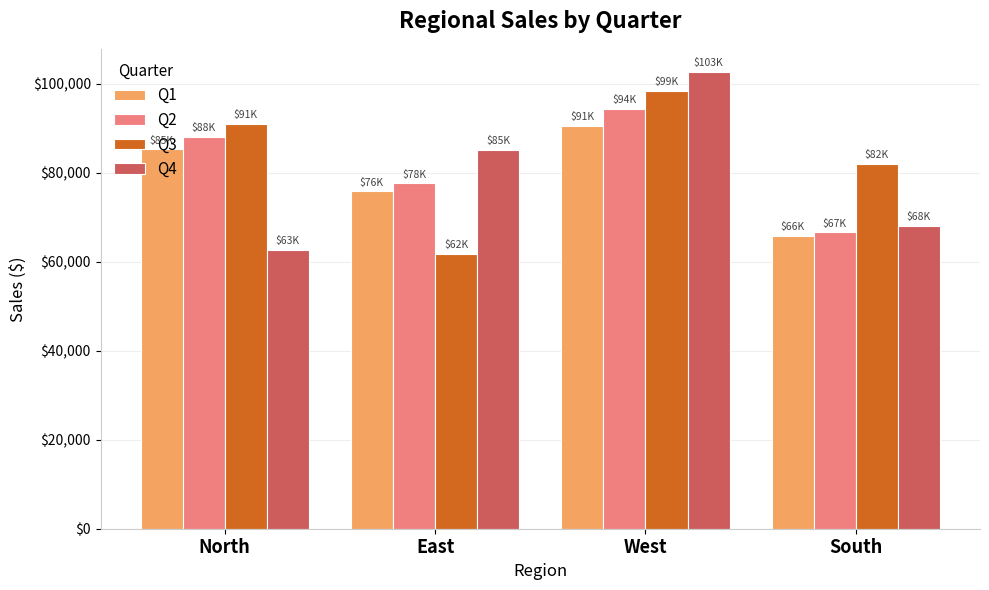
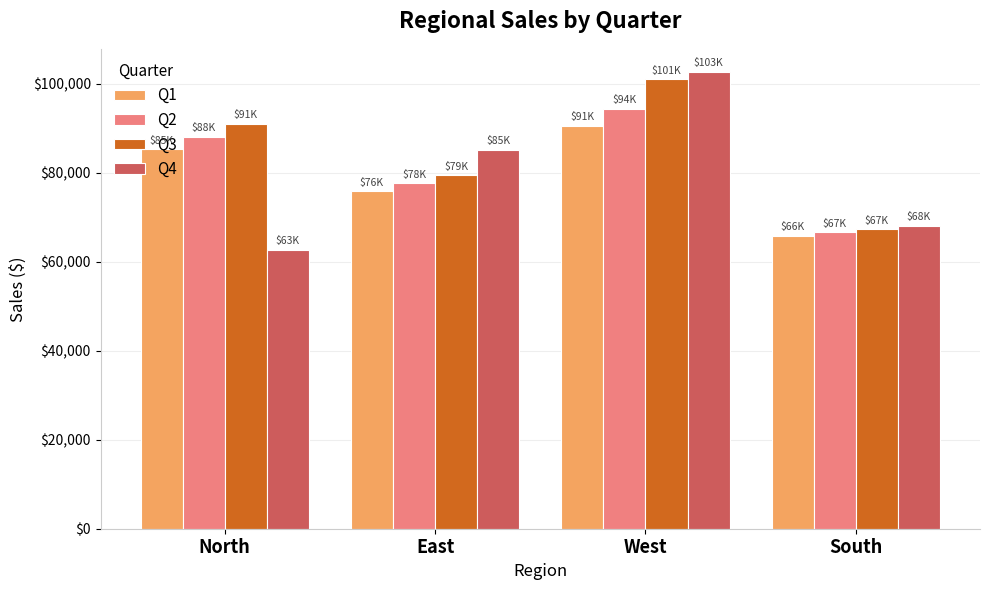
  {
    "Q3": {
      "North": "$91K",
-     "East": "$62K",
-     "West": "$99K",
-     "South": "$82K"
+     "East": "$79K",
+     "West": "$101K",
+     "South": "$67K"
    },
    "Q4": {
      "North": "$63K",
      "East": "$85K",
      "West": "$103K",
      "South": "$68K"
    }
  }
